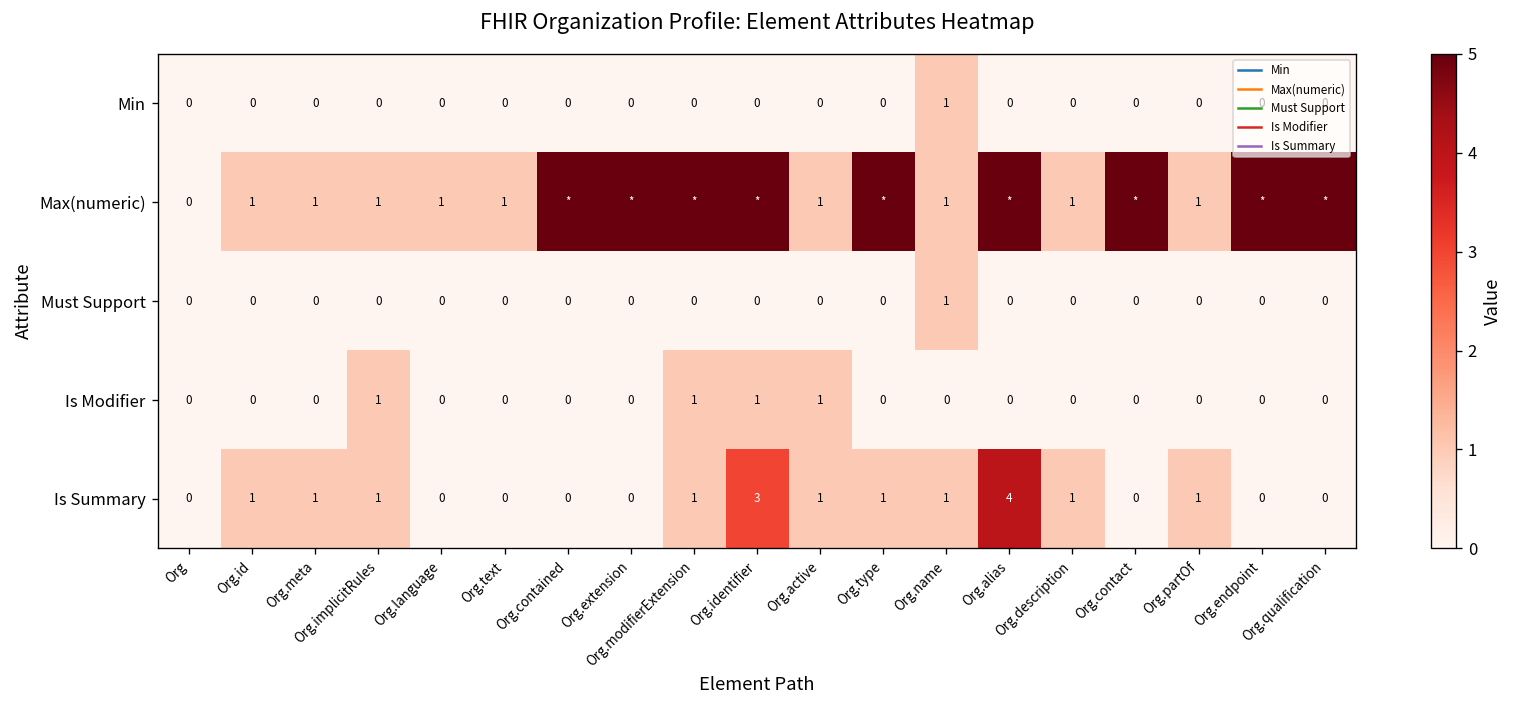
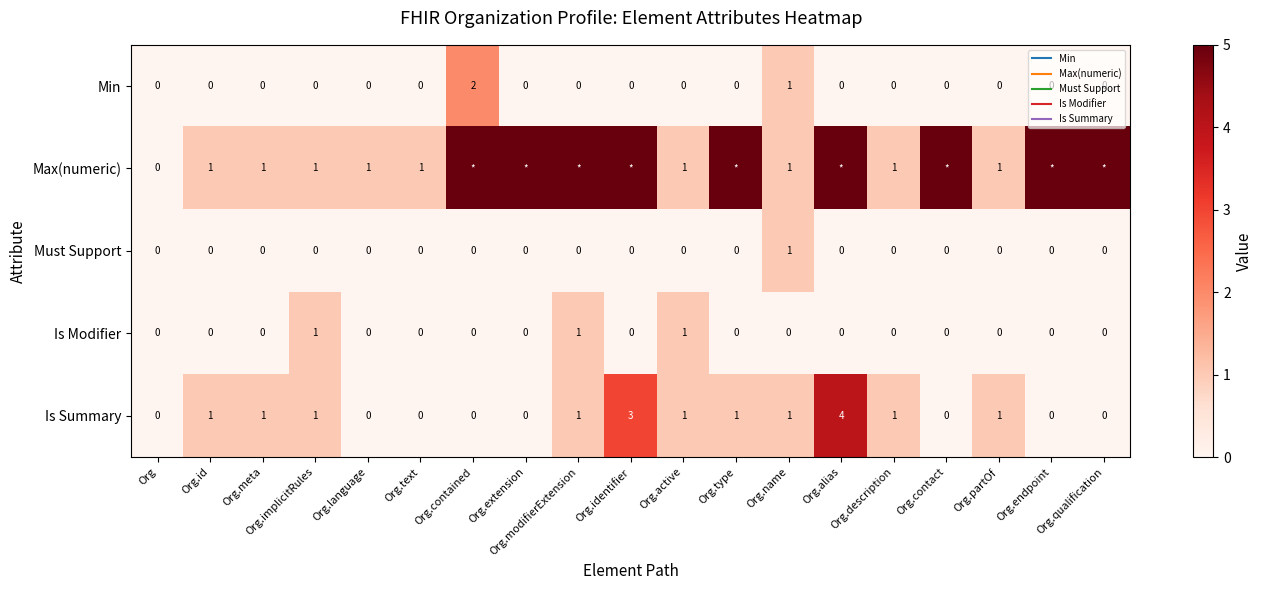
  {
    "Min": {
      "Org": 0,
      "Org.id": 0,
      "Org.meta": 0,
      "Org.implicitRules": 0,
      "Org.language": 0,
      "Org.text": 0,
-     "Org.contained": 0,
+     "Org.contained": 2,
      "Org.extension": 0,
      "Org.modifierExtension": 0,
      "Org.identifier": 0,
      "Org.active": 0,
      "Org.type": 0,
      "Org.name": 1,
      "Org.alias": 0,
      "Org.description": 0,
      "Org.contact": 0,
      "Org.partOf": 0
    },
    "Max(numeric)": {
      "Org": 0,
      "Org.id": 1,
      "Org.meta": 1,
      "Org.implicitRules": 1,
      "Org.language": 1,
      "Org.text": 1,
      "Org.active": 1,
      "Org.name": 1,
      "Org.description": 1,
      "Org.partOf": 1
    },
    "Must Support": {
      "Org": 0,
      "Org.id": 0,
      "Org.meta": 0,
      "Org.implicitRules": 0,
      "Org.language": 0,
      "Org.text": 0,
      "Org.contained": 0,
      "Org.extension": 0,
      "Org.modifierExtension": 0,
      "Org.identifier": 0,
      "Org.active": 0,
      "Org.type": 0,
      "Org.name": 1,
      "Org.alias": 0,
      "Org.description": 0,
      "Org.contact": 0,
      "Org.partOf": 0,
      "Org.endpoint": 0,
      "Org.qualification": 0
    },
    "Is Modifier": {
      "Org": 0,
      "Org.id": 0,
      "Org.meta": 0,
      "Org.implicitRules": 1,
      "Org.language": 0,
      "Org.text": 0,
      "Org.contained": 0,
      "Org.extension": 0,
      "Org.modifierExtension": 1,
-     "Org.identifier": 1,
+     "Org.identifier": 0,
      "Org.active": 1,
      "Org.type": 0,
      "Org.name": 0,
      "Org.alias": 0,
      "Org.description": 0,
      "Org.contact": 0,
      "Org.partOf": 0,
      "Org.endpoint": 0,
      "Org.qualification": 0
    },
    "Is Summary": {
      "Org": 0,
      "Org.id": 1,
      "Org.meta": 1,
      "Org.implicitRules": 1,
      "Org.language": 0,
      "Org.text": 0,
      "Org.contained": 0,
      "Org.extension": 0,
      "Org.modifierExtension": 1,
      "Org.identifier": 3,
      "Org.active": 1,
      "Org.type": 1,
      "Org.name": 1,
      "Org.alias": 4,
      "Org.description": 1,
      "Org.contact": 0,
      "Org.partOf": 1,
      "Org.endpoint": 0,
      "Org.qualification": 0
    }
  }
